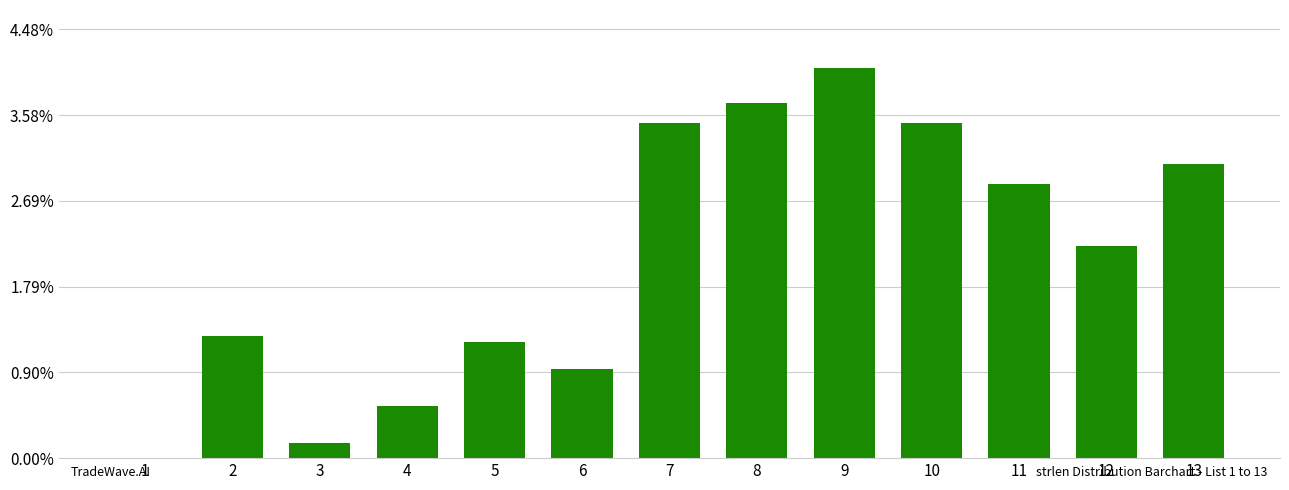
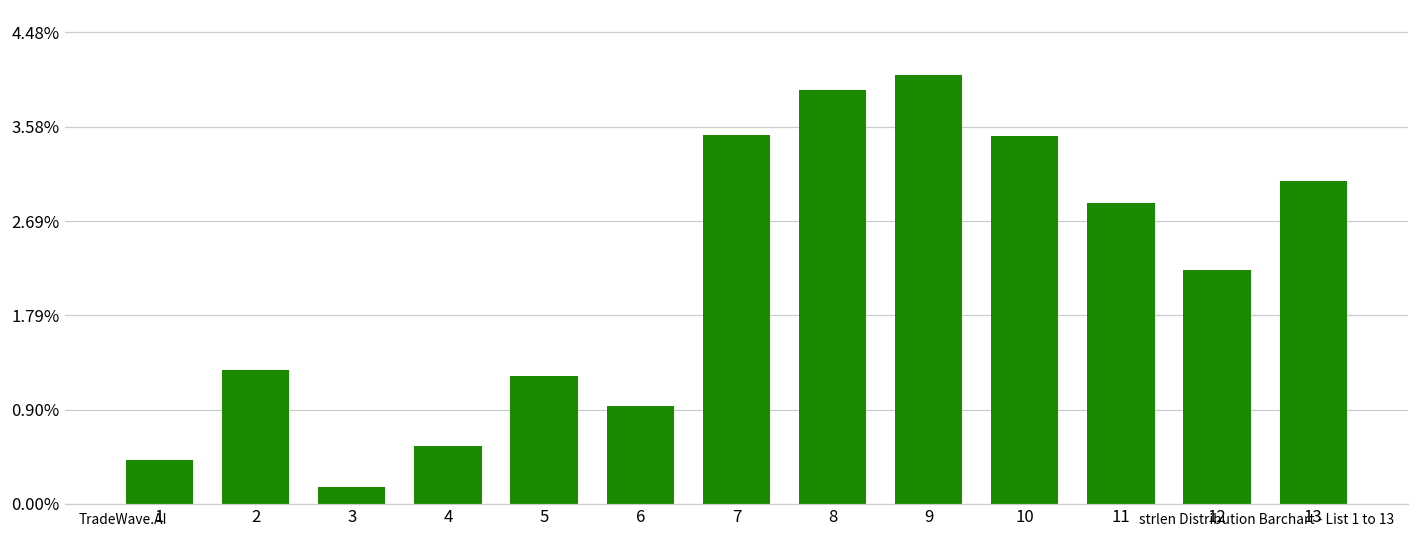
  {
-   "1": "0.0%",
+   "1": "0.4%",
    "2": "1.3%",
    "3": "0.2%",
    "4": "0.5%",
    "5": "1.2%",
    "6": "0.9%",
    "7": "3.5%",
-   "8": "3.7%",
+   "8": "3.9%",
    "9": "4.1%",
    "10": "3.5%",
    "11": "2.9%",
    "12": "2.2%",
    "13": "3.1%"
  }
